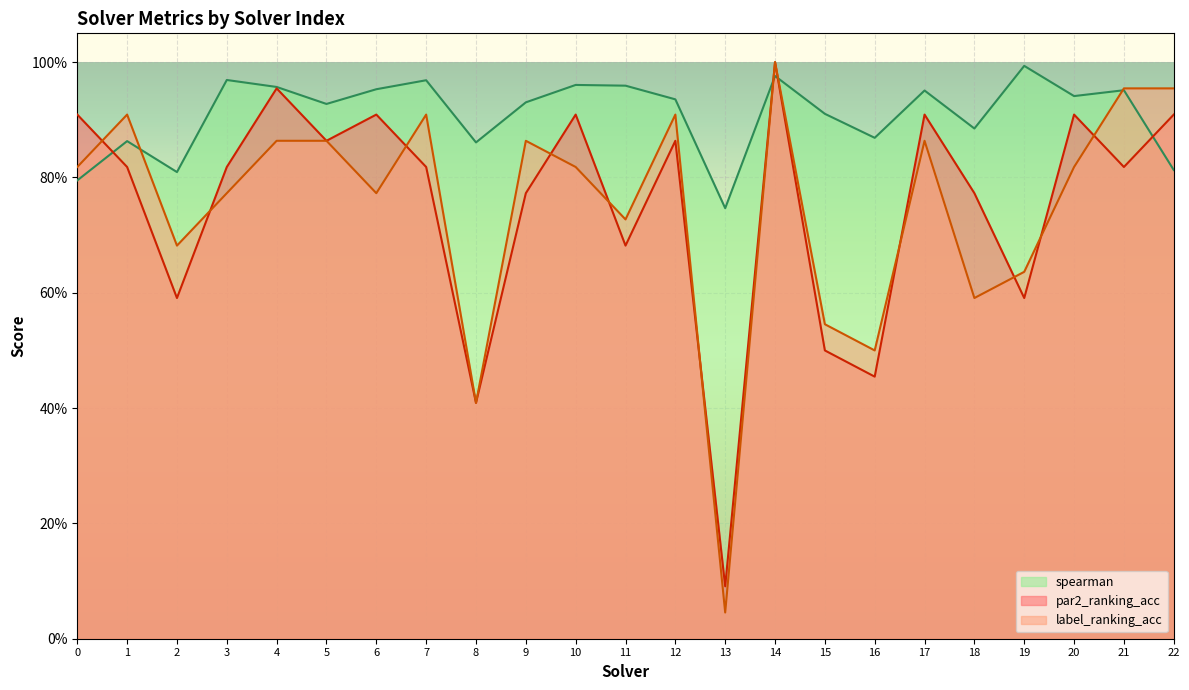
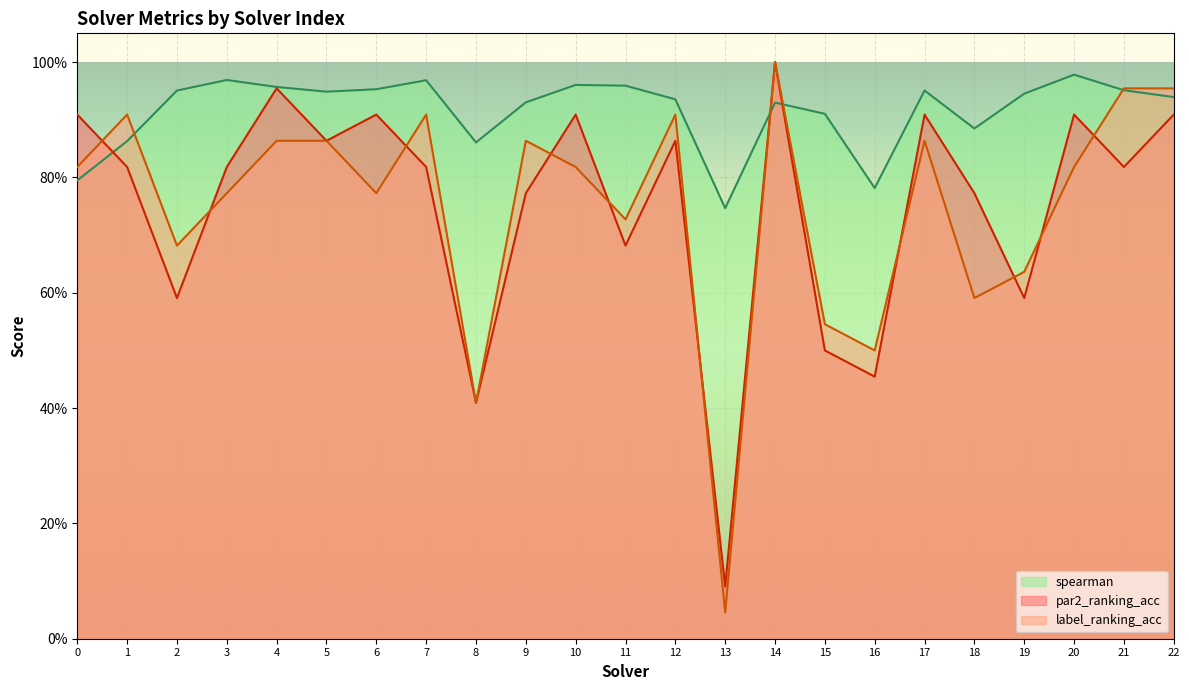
  {
    "spearman": {
      "0": "79%",
      "1": "86%",
-     "2": "81%",
+     "2": "95%",
      "3": "97%",
-     "5": "93%",
+     "5": "95%",
      "6": "95%",
      "7": "97%",
      "8": "86%",
      "9": "93%",
      "10": "96%",
      "11": "96%",
      "12": "94%",
      "13": "75%",
-     "14": "98%",
+     "14": "93%",
      "15": "91%",
-     "16": "87%",
+     "16": "78%",
      "17": "95%",
      "18": "88%",
-     "19": "99%",
-     "20": "94%",
-     "22": "81%"
+     "19": "95%",
+     "20": "98%",
+     "22": "94%"
    }
  }
